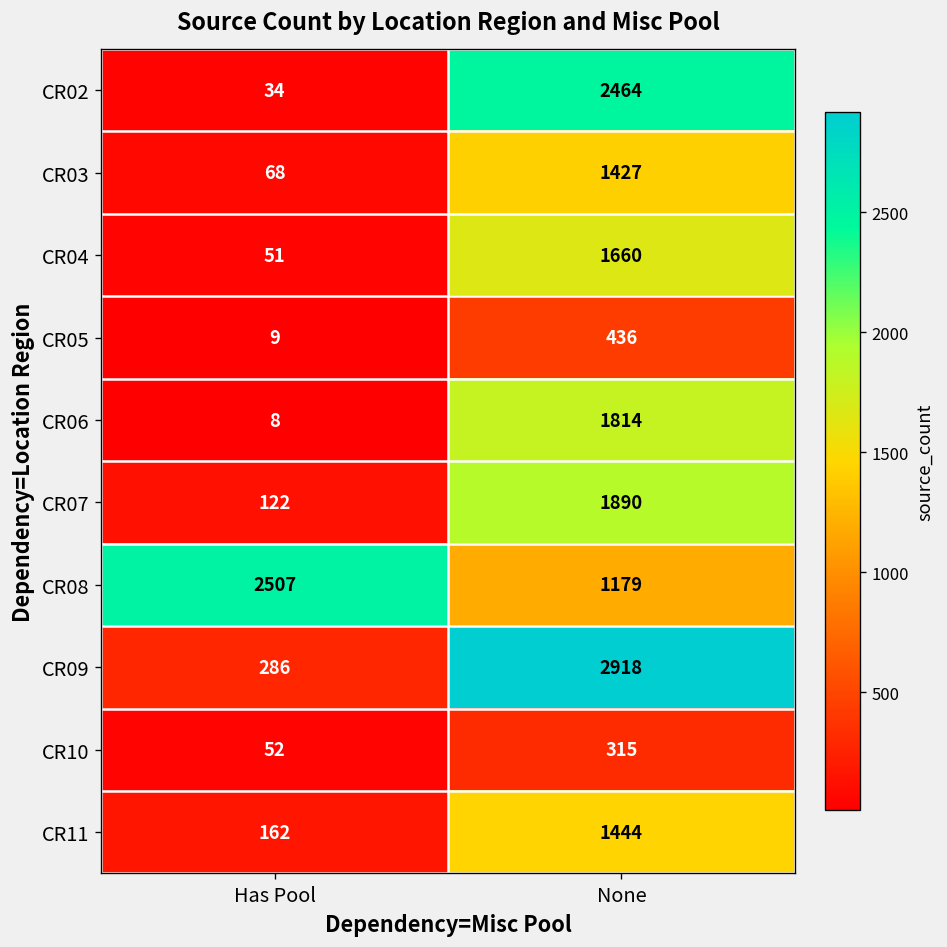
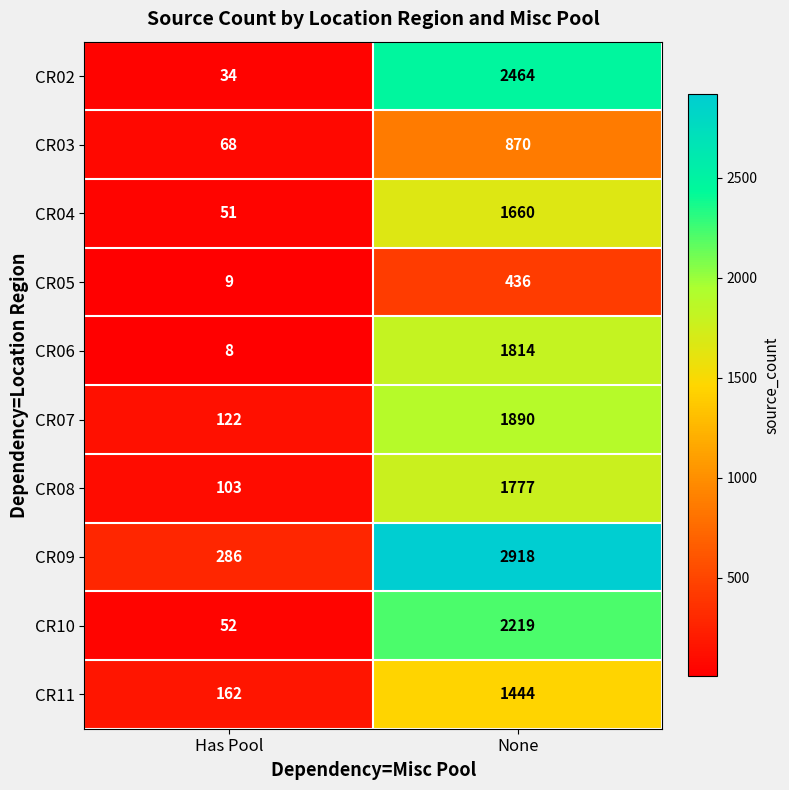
  {
    "CR02": {
      "Has Pool": 34,
      "None": 2464
    },
    "CR03": {
      "Has Pool": 68,
-     "None": 1427
+     "None": 870
    },
    "CR04": {
      "Has Pool": 51,
      "None": 1660
    },
    "CR05": {
      "Has Pool": 9,
      "None": 436
    },
    "CR06": {
      "Has Pool": 8,
      "None": 1814
    },
    "CR07": {
      "Has Pool": 122,
      "None": 1890
    },
    "CR08": {
-     "Has Pool": 2507,
-     "None": 1179
+     "Has Pool": 103,
+     "None": 1777
    },
    "CR09": {
      "Has Pool": 286,
      "None": 2918
    },
    "CR10": {
      "Has Pool": 52,
-     "None": 315
+     "None": 2219
    },
    "CR11": {
      "Has Pool": 162,
      "None": 1444
    }
  }
